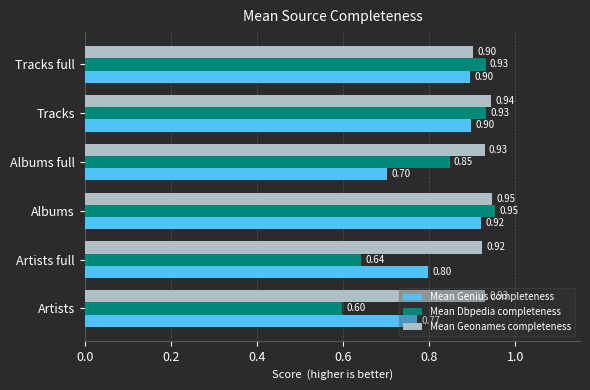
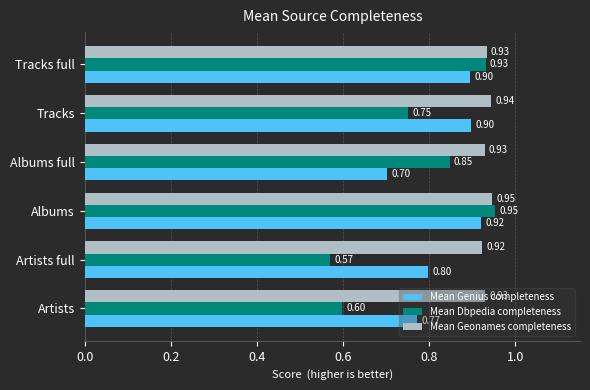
  {
    "Mean Genius completeness": {
      "Tracks full": 0.90,
      "Tracks": 0.90,
      "Albums full": 0.70,
      "Albums": 0.92,
      "Artists full": 0.80
    },
    "Mean Dbpedia completeness": {
      "Tracks full": 0.93,
-     "Tracks": 0.93,
+     "Tracks": 0.75,
      "Albums full": 0.85,
      "Albums": 0.95,
-     "Artists full": 0.64,
+     "Artists full": 0.57,
      "Artists": 0.60
    },
    "Mean Geonames completeness": {
-     "Tracks full": 0.90,
+     "Tracks full": 0.93,
      "Tracks": 0.94,
      "Albums full": 0.93,
      "Albums": 0.95,
      "Artists full": 0.92
    }
  }
